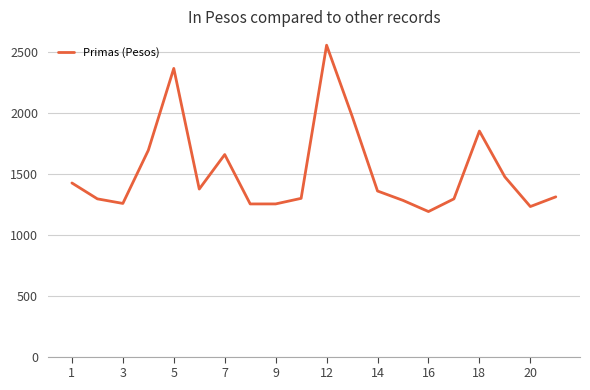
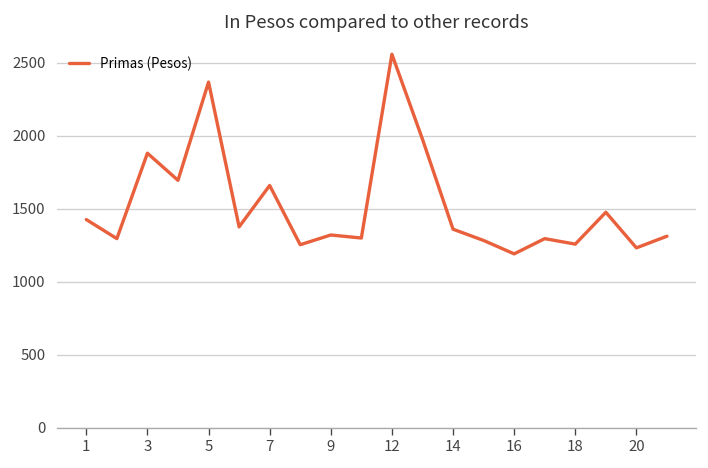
  {
    "1": 1430,
-   "3": 1260,
+   "3": 1880,
    "5": 2370,
    "7": 1660,
-   "9": 1250,
+   "9": 1320,
    "12": 2560,
    "14": 1360,
    "16": 1190,
-   "18": 1850,
+   "18": 1260,
    "20": 1230
  }
